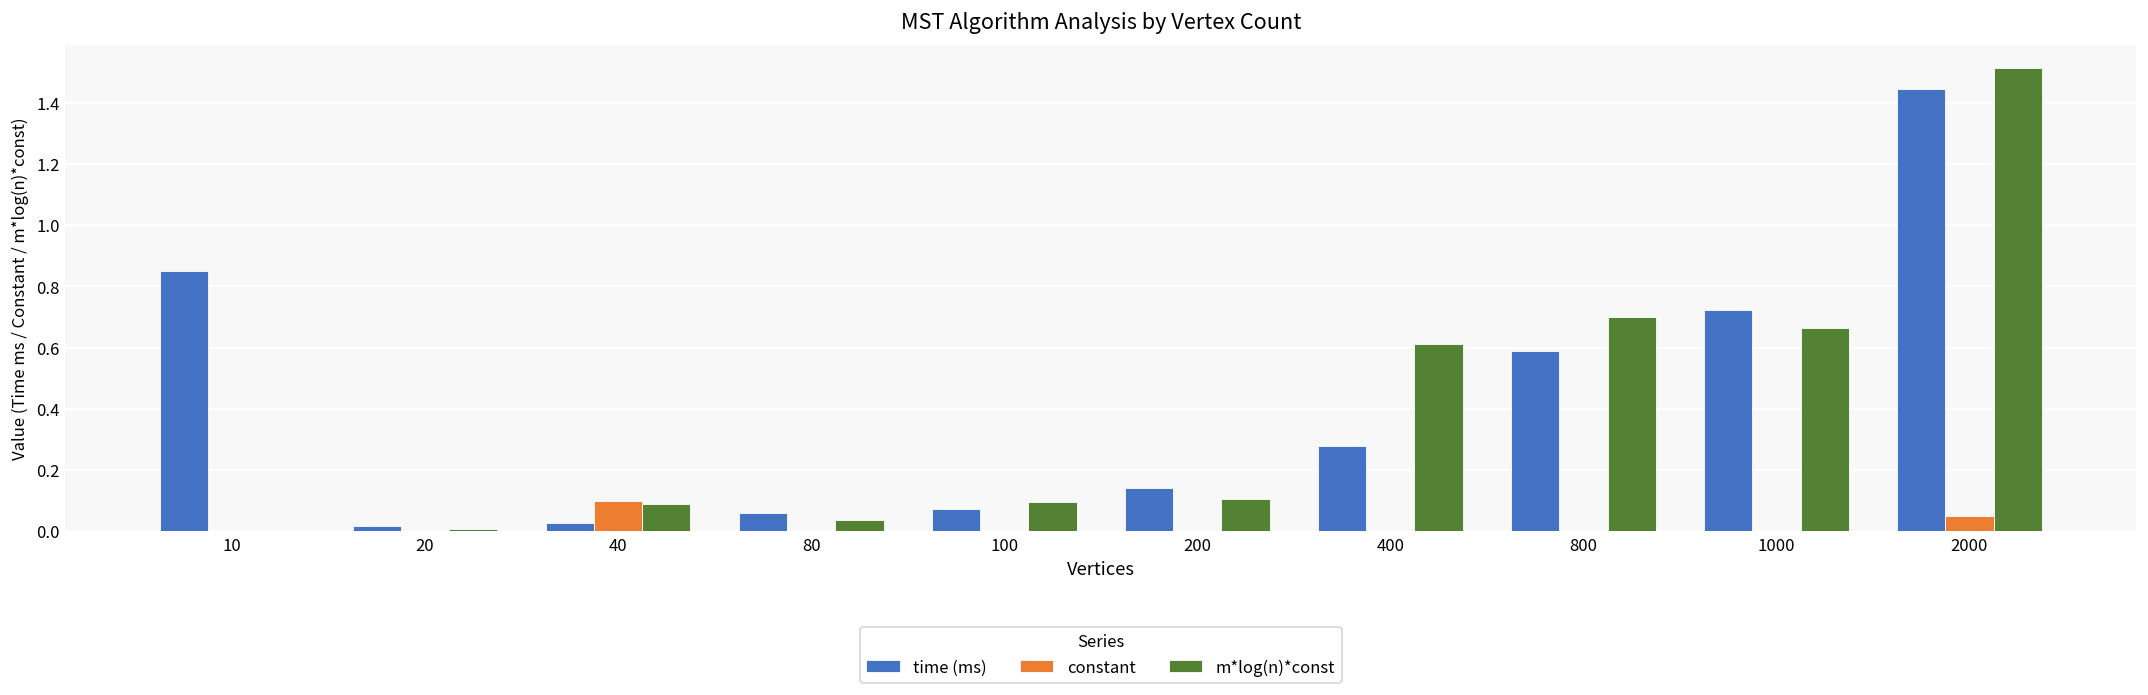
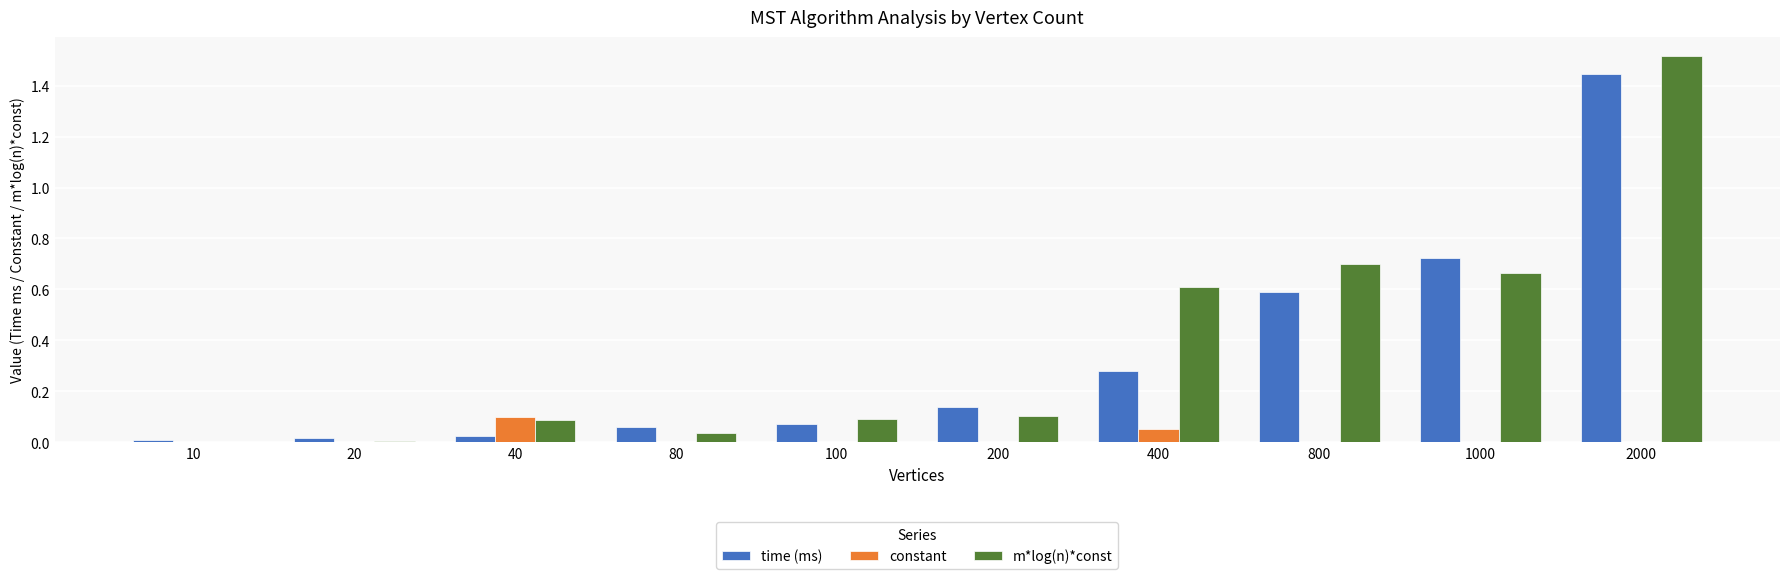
  {
    "time (ms)": {
-     "10": 0.85,
+     "10": 0.01,
      "20": 0.02,
      "40": 0.03,
      "80": 0.06,
      "100": 0.07,
      "200": 0.14,
      "400": 0.28,
      "800": 0.59,
      "1000": 0.72,
      "2000": 1.45
    },
    "constant": {
      "40": 0.10,
-     "400": 0.00,
-     "2000": 0.05
+     "400": 0.05,
+     "2000": 0.00
    },
    "m*log(n)*const": {
      "40": 0.09,
      "80": 0.03,
      "100": 0.09,
      "200": 0.10,
      "400": 0.61,
      "800": 0.70,
      "1000": 0.66,
      "2000": 1.51
    }
  }
